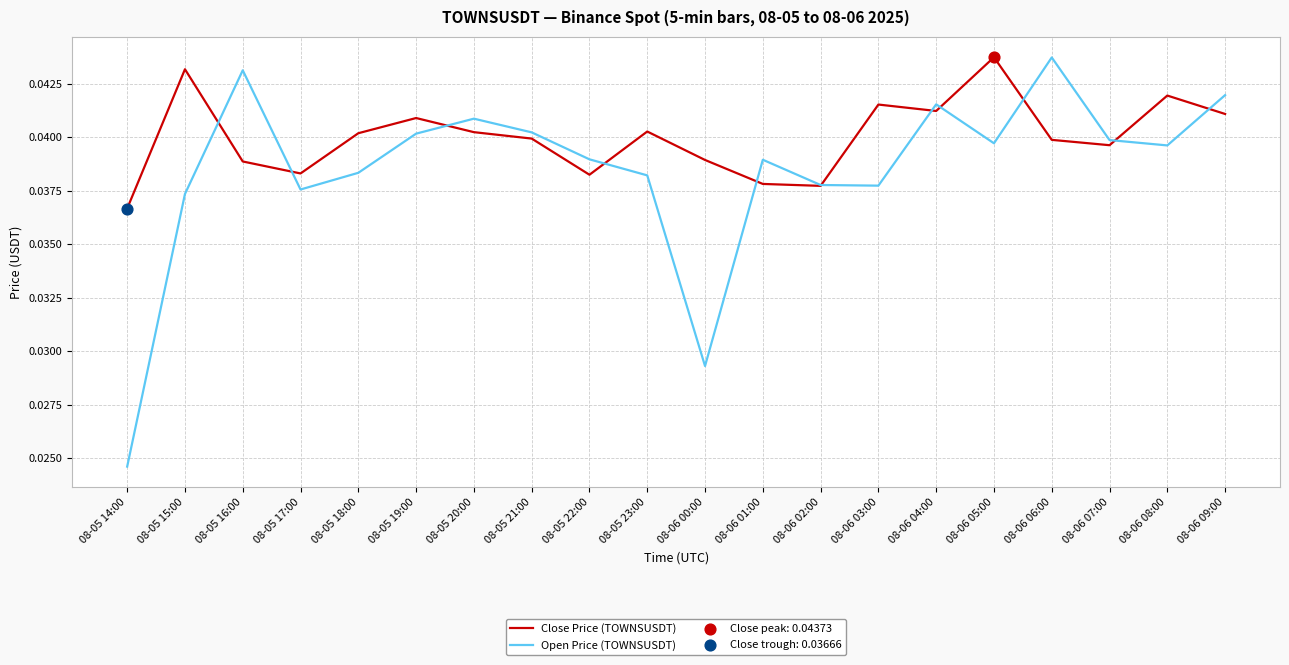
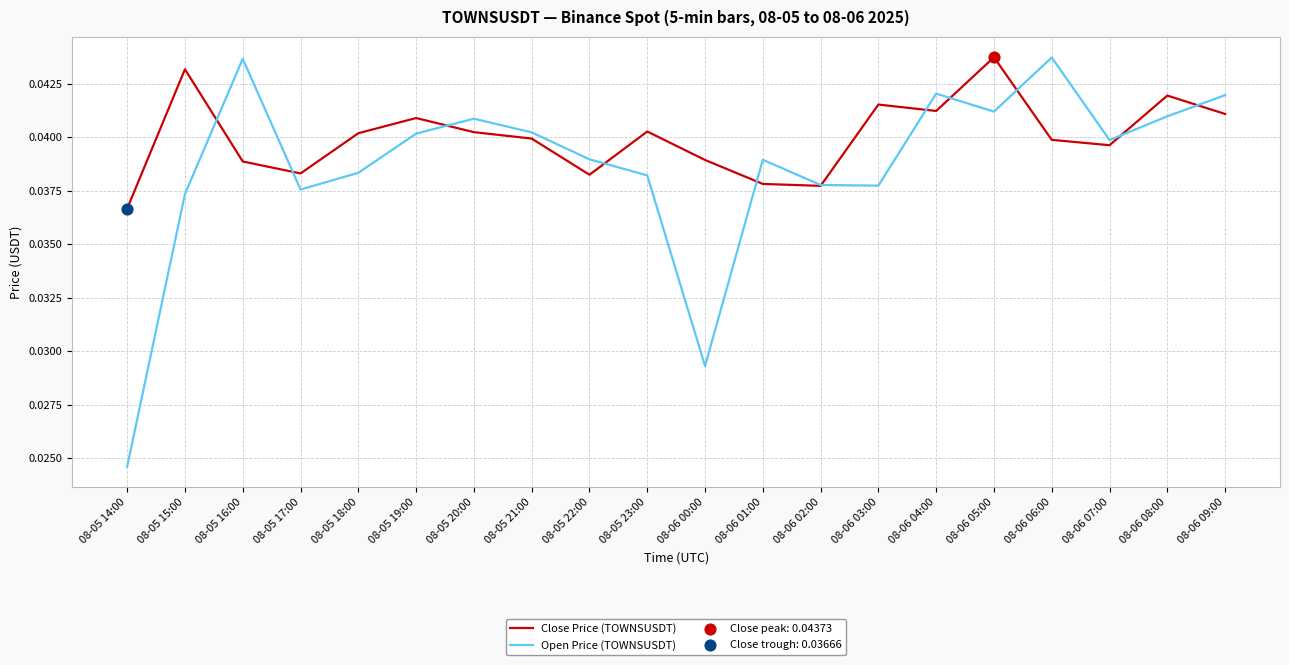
  {
    "Open Price (TOWNSUSDT)": {
      "08-05 14:00": 0.0246,
      "08-05 15:00": 0.0373,
-     "08-05 16:00": 0.0431,
+     "08-05 16:00": 0.0437,
      "08-05 17:00": 0.0376,
      "08-05 18:00": 0.0383,
      "08-05 19:00": 0.0402,
      "08-05 20:00": 0.0409,
      "08-05 21:00": 0.0402,
      "08-05 22:00": 0.0390,
      "08-05 23:00": 0.0382,
      "08-06 00:00": 0.0293,
      "08-06 01:00": 0.0389,
      "08-06 03:00": 0.0377,
-     "08-06 04:00": 0.0415,
-     "08-06 05:00": 0.0397,
+     "08-06 04:00": 0.0420,
+     "08-06 05:00": 0.0412,
      "08-06 06:00": 0.0437,
      "08-06 07:00": 0.0399,
-     "08-06 08:00": 0.0396,
+     "08-06 08:00": 0.0410,
      "08-06 09:00": 0.0420
    }
  }
